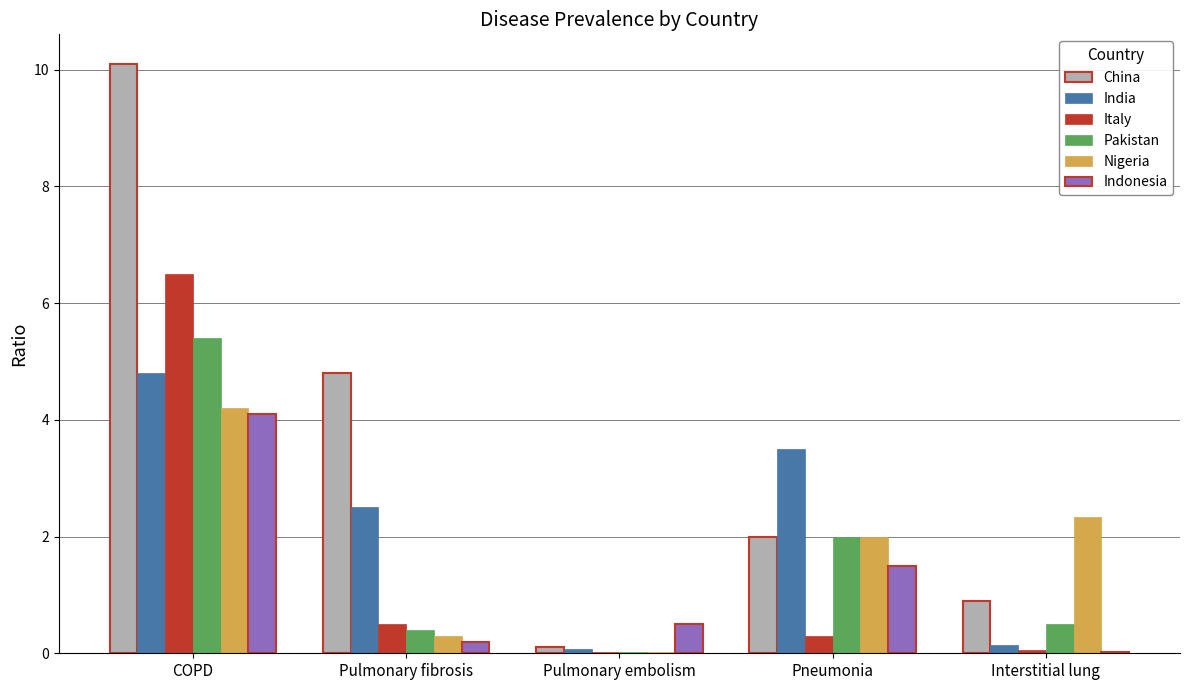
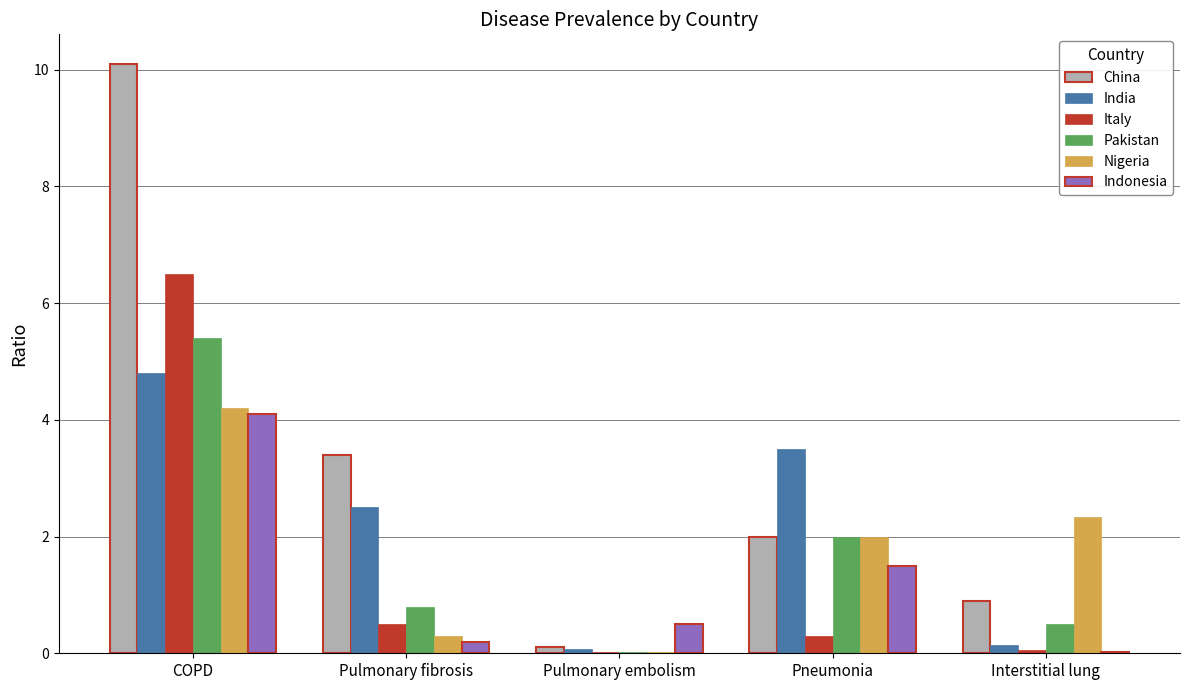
  {
    "China": {
      "COPD": 10.1,
-     "Pulmonary fibrosis": 4.8,
+     "Pulmonary fibrosis": 3.4,
      "Pulmonary embolism": 0.1,
      "Pneumonia": 2.0,
      "Interstitial lung": 0.9
    },
    "India": {
      "COPD": 4.8,
      "Pulmonary fibrosis": 2.5,
      "Pulmonary embolism": 0.1,
      "Pneumonia": 3.5,
      "Interstitial lung": 0.2
    },
    "Italy": {
      "COPD": 6.5,
      "Pulmonary fibrosis": 0.5,
      "Pneumonia": 0.3,
      "Interstitial lung": 0.1
    },
    "Pakistan": {
      "COPD": 5.4,
-     "Pulmonary fibrosis": 0.4,
+     "Pulmonary fibrosis": 0.8,
      "Pneumonia": 2.0,
      "Interstitial lung": 0.5
    },
    "Nigeria": {
      "COPD": 4.2,
      "Pulmonary fibrosis": 0.3,
      "Pneumonia": 2.0,
      "Interstitial lung": 2.3
    },
    "Indonesia": {
      "COPD": 4.1,
      "Pulmonary fibrosis": 0.2,
      "Pulmonary embolism": 0.5,
      "Pneumonia": 1.5
    }
  }
